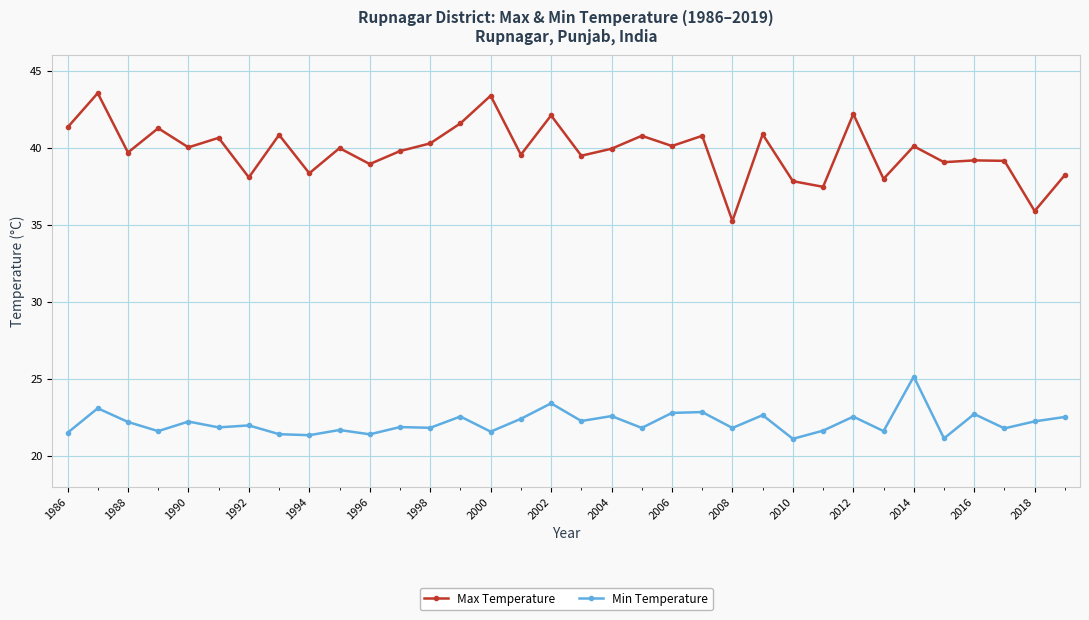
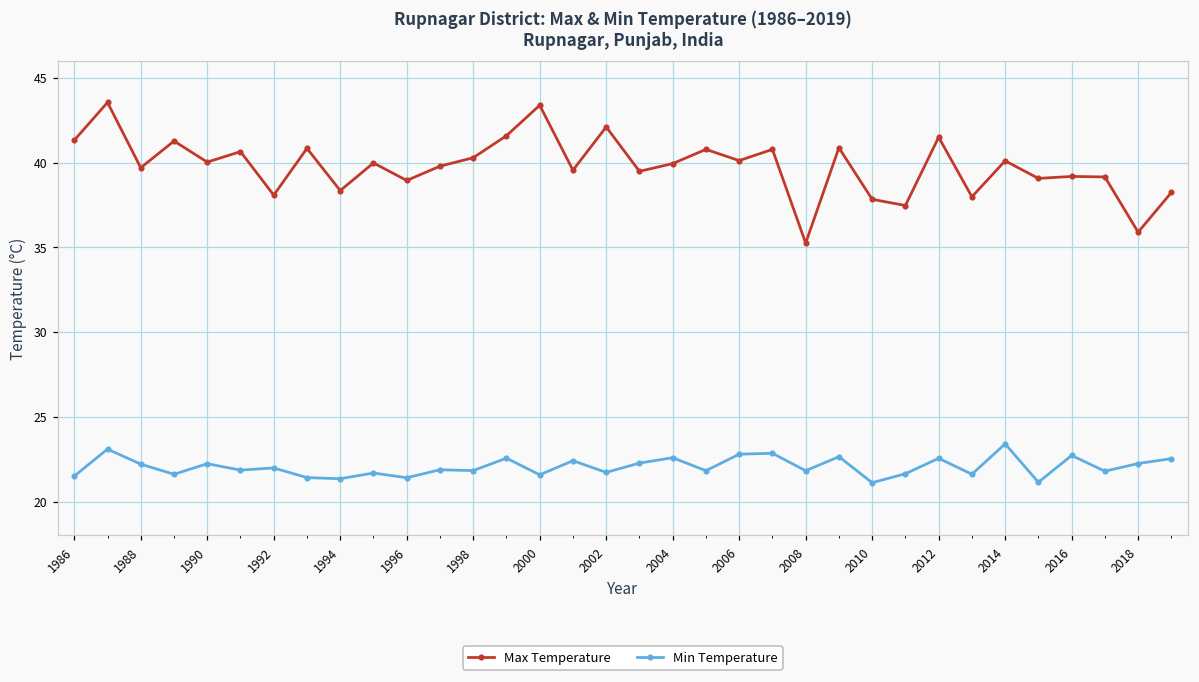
  {
    "Max Temperature": {
      "1986": 41.3,
      "1988": 39.7,
      "1990": 40.0,
      "1992": 38.1,
      "1994": 38.4,
      "1996": 39.0,
      "1998": 40.3,
      "2000": 43.4,
      "2002": 42.1,
      "2004": 39.9,
      "2006": 40.1,
      "2008": 35.3,
      "2010": 37.8,
-     "2012": 42.2,
+     "2012": 41.5,
      "2014": 40.1,
      "2016": 39.2,
      "2018": 35.9
    },
    "Min Temperature": {
      "1986": 21.5,
      "1988": 22.2,
      "1990": 22.2,
      "1992": 22.0,
      "1994": 21.3,
      "1996": 21.4,
      "1998": 21.8,
      "2000": 21.6,
-     "2002": 23.4,
+     "2002": 21.7,
      "2004": 22.6,
      "2006": 22.8,
      "2008": 21.8,
      "2010": 21.1,
      "2012": 22.6,
-     "2014": 25.2,
+     "2014": 23.4,
      "2016": 22.7,
      "2018": 22.2
    }
  }
